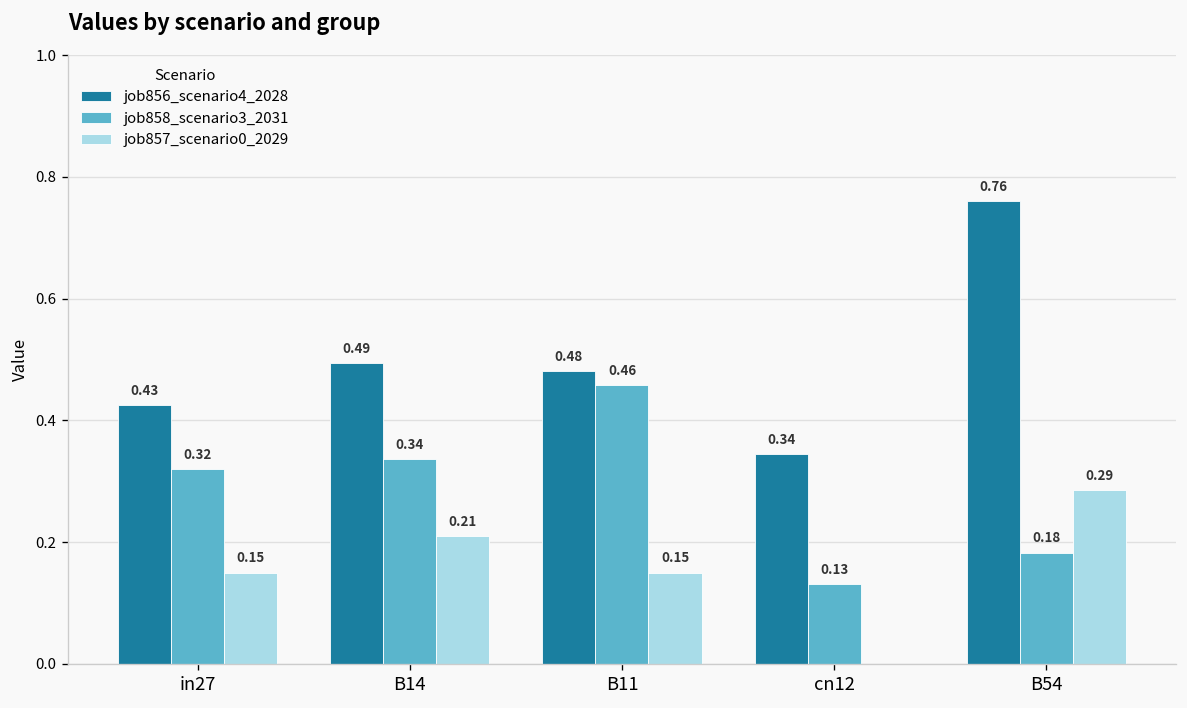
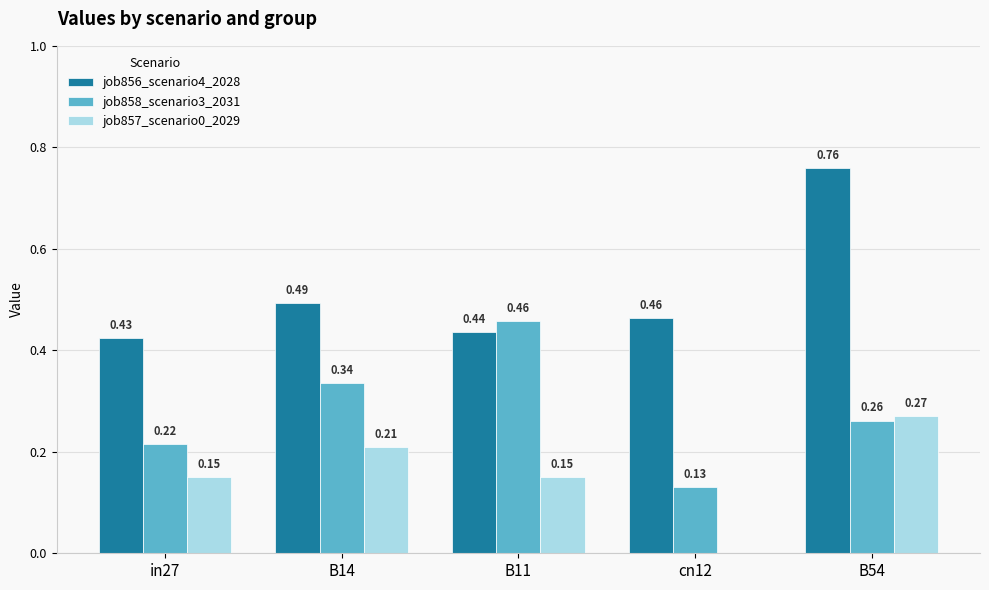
  {
    "job856_scenario4_2028": {
      "in27": 0.43,
      "B14": 0.49,
-     "B11": 0.48,
-     "cn12": 0.34,
+     "B11": 0.44,
+     "cn12": 0.46,
      "B54": 0.76
    },
    "job858_scenario3_2031": {
-     "in27": 0.32,
+     "in27": 0.22,
      "B14": 0.34,
      "B11": 0.46,
      "cn12": 0.13,
-     "B54": 0.18
+     "B54": 0.26
    },
    "job857_scenario0_2029": {
      "in27": 0.15,
      "B14": 0.21,
      "B11": 0.15,
-     "B54": 0.29
+     "B54": 0.27
    }
  }
